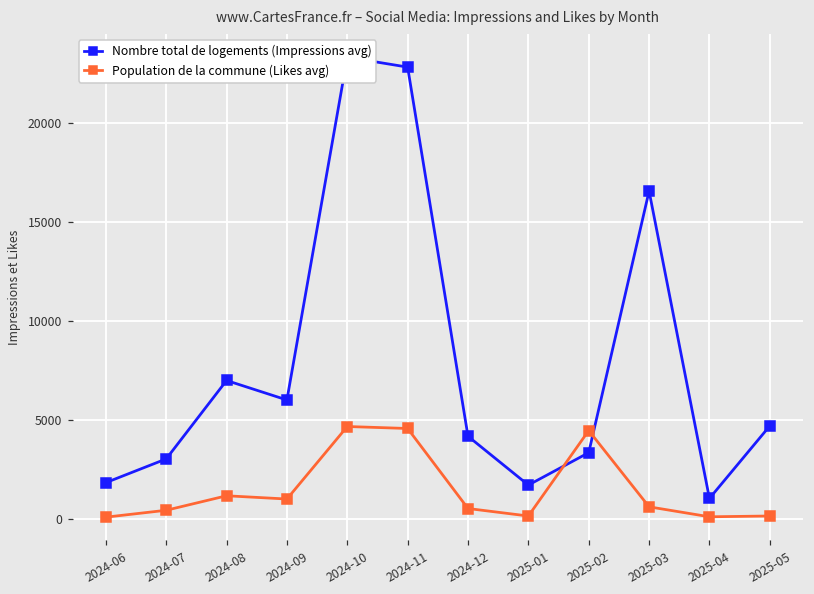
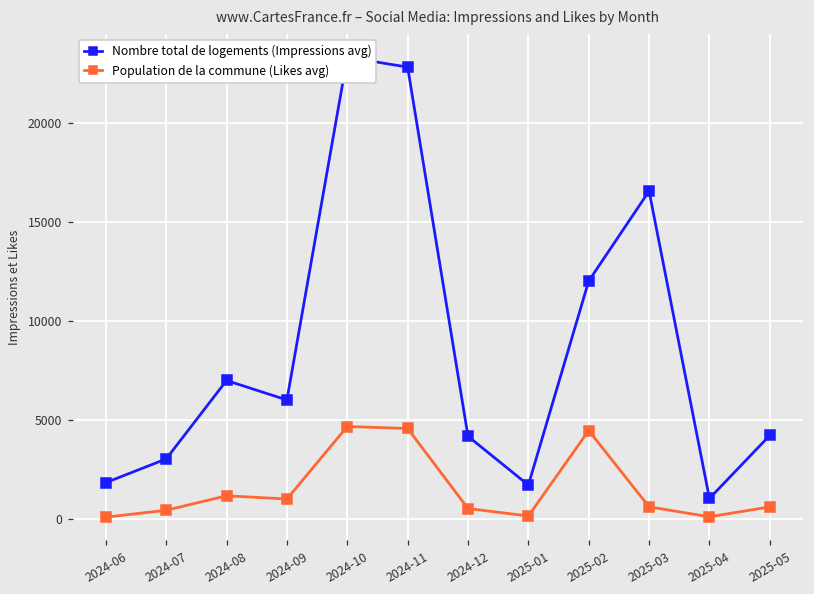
  {
    "Nombre total de logements (Impressions avg)": {
      "2024-06": 1800,
      "2024-07": 3000,
      "2024-08": 7000,
      "2024-09": 6000,
      "2024-11": 22800,
      "2024-12": 4200,
      "2025-01": 1700,
-     "2025-02": 3300,
+     "2025-02": 12000,
      "2025-03": 16500,
      "2025-04": 1000,
-     "2025-05": 4700
+     "2025-05": 4200
    },
    "Population de la commune (Likes avg)": {
      "2024-06": 100,
      "2024-07": 400,
      "2024-08": 1200,
      "2024-09": 1000,
      "2024-10": 4700,
      "2024-11": 4600,
      "2024-12": 500,
      "2025-01": 100,
      "2025-02": 4500,
      "2025-03": 600,
      "2025-04": 100,
-     "2025-05": 100
+     "2025-05": 600
    }
  }
